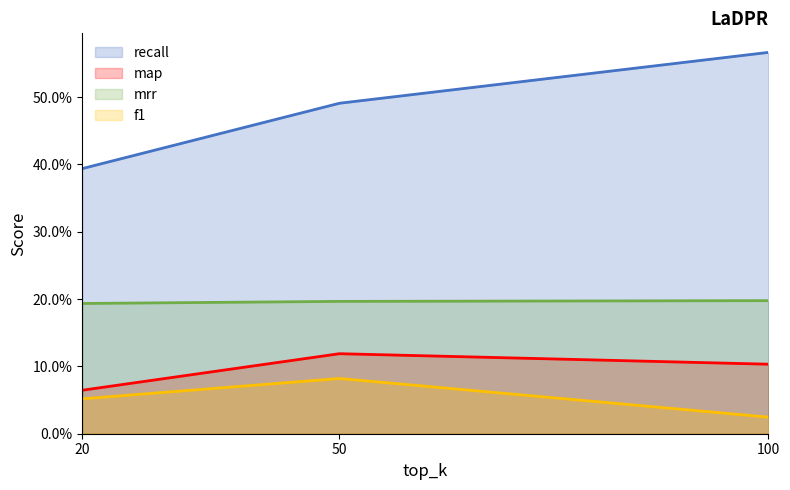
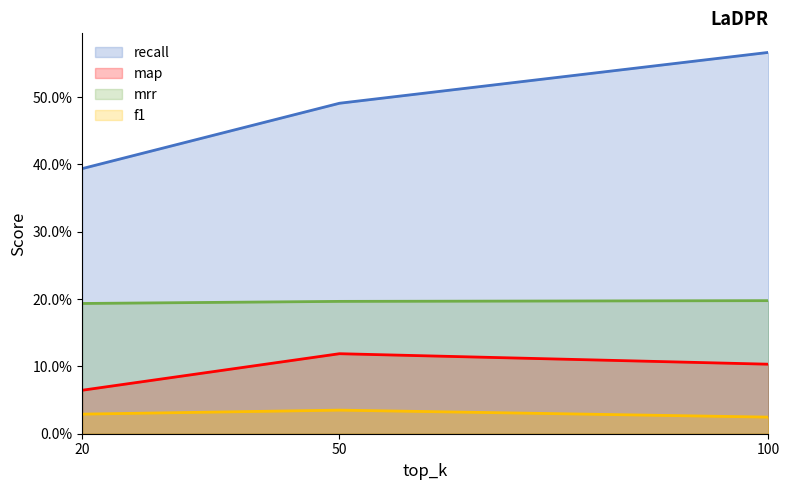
  {
    "map": {
      "20": "6%",
      "50": "12%",
      "100": "10%"
    },
    "f1": {
-     "20": "5%",
-     "50": "8%",
+     "20": "3%",
+     "50": "4%",
      "100": "2%"
    }
  }
